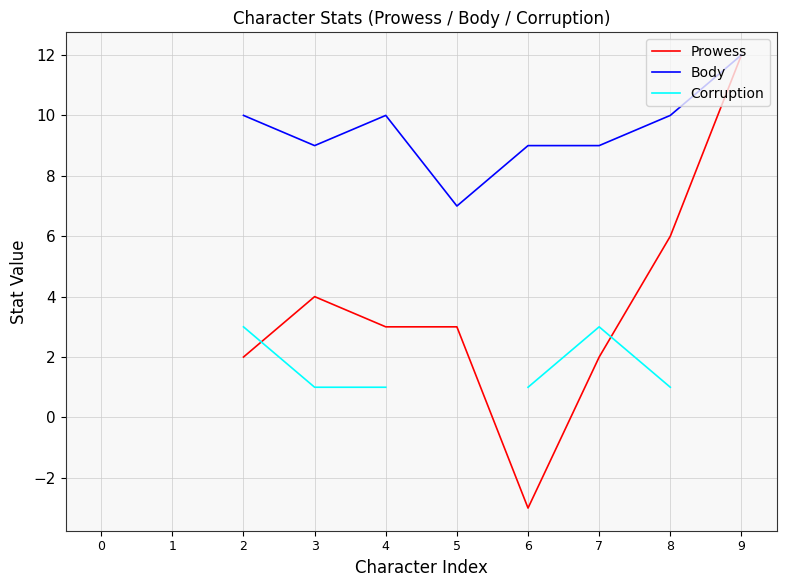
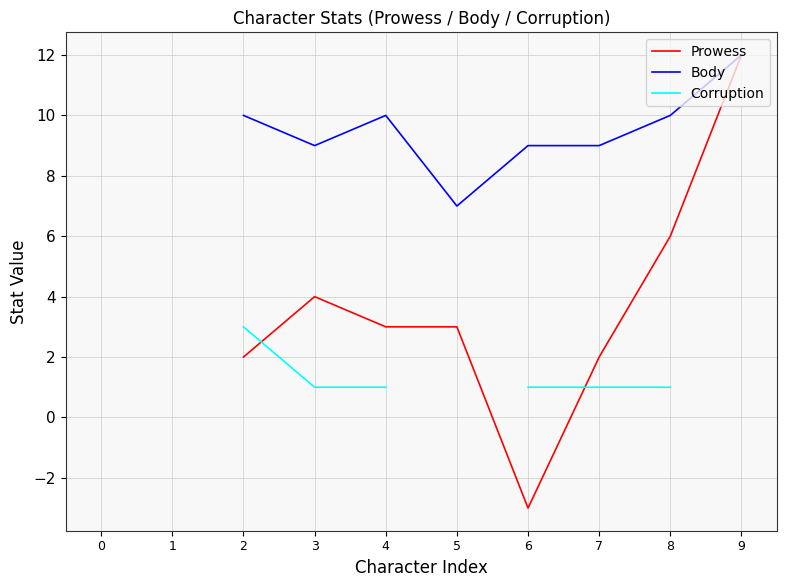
  {
    "Prowess": {
      "0": -2,
      "2": 2,
      "3": 4,
      "4": 3,
      "5": 3,
      "6": -3,
      "7": 2,
      "8": 6
    },
    "Body": {
      "0": 11,
      "2": 10,
      "3": 9,
      "4": 10,
      "5": 7,
      "6": 9,
      "7": 9,
      "8": 10
    },
    "Corruption": {
      "0": 1,
      "2": 3,
      "3": 1,
      "4": 1,
      "6": 1,
-     "7": 3,
+     "7": 1,
      "8": 1
    }
  }
